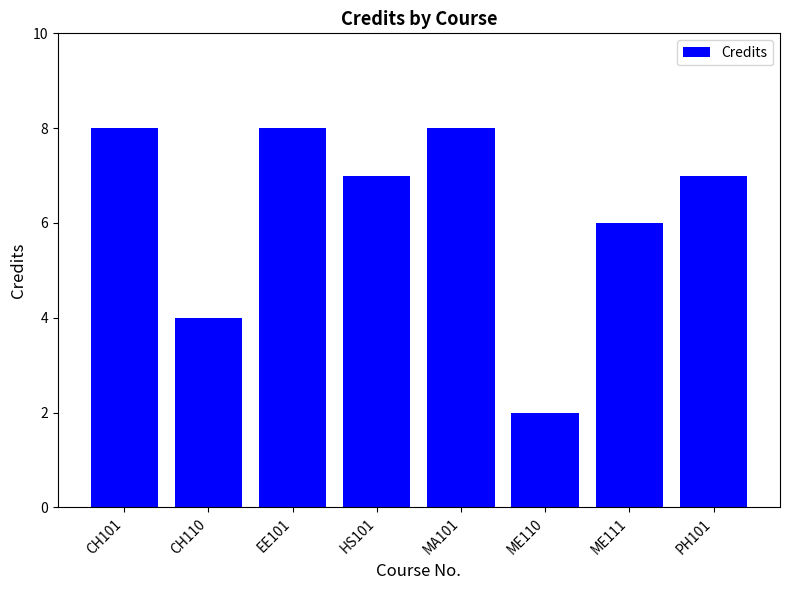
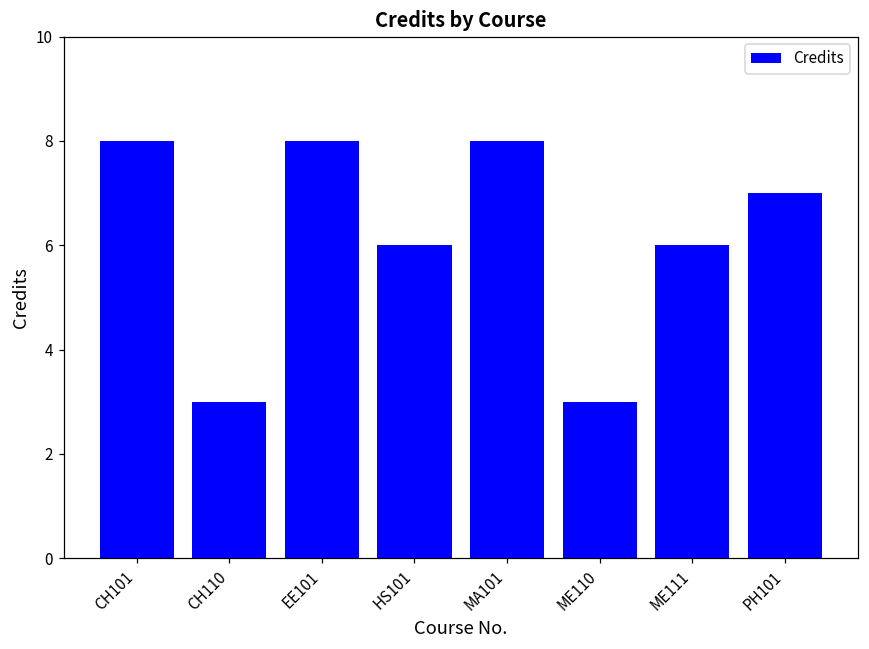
  {
    "CH101": 8,
-   "CH110": 4,
+   "CH110": 3,
    "EE101": 8,
-   "HS101": 7,
+   "HS101": 6,
    "MA101": 8,
-   "ME110": 2,
+   "ME110": 3,
    "ME111": 6,
    "PH101": 7
  }
